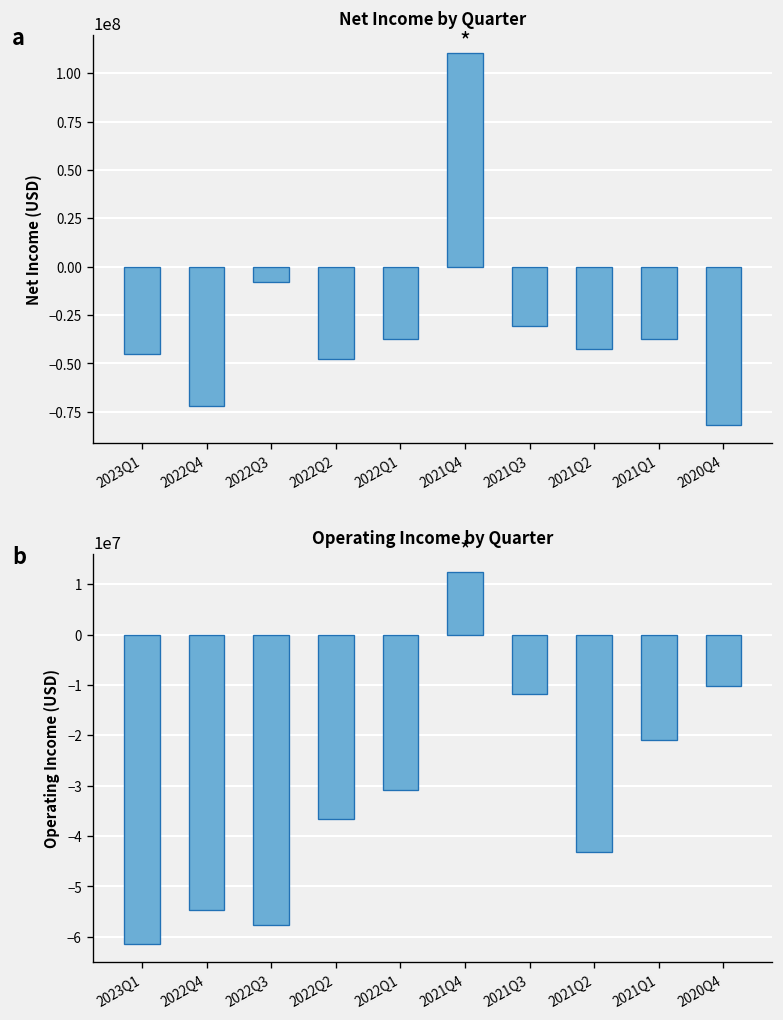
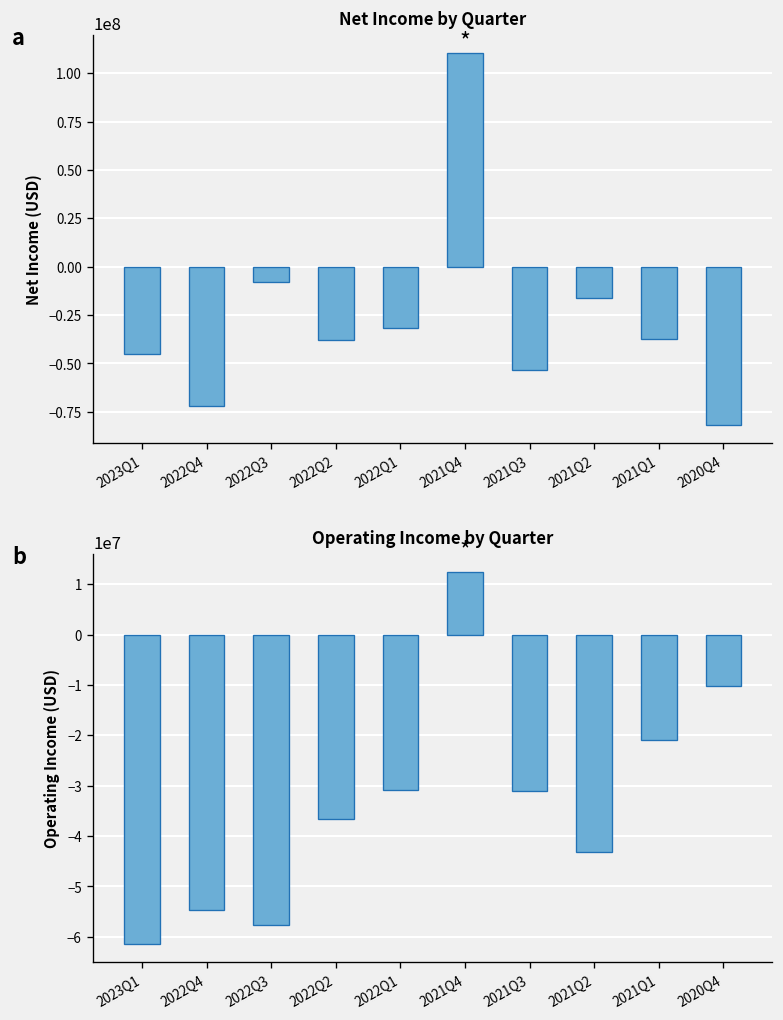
  {
    "Net Income by Quarter": {
      "2023Q1": -45000000,
      "2022Q4": -72000000,
      "2022Q3": -8000000,
-     "2022Q2": -48000000,
-     "2022Q1": -37000000,
+     "2022Q2": -38000000,
+     "2022Q1": -32000000,
      "2021Q4": 110000000,
-     "2021Q3": -31000000,
-     "2021Q2": -43000000,
+     "2021Q3": -54000000,
+     "2021Q2": -16000000,
      "2021Q1": -37000000,
      "2020Q4": -82000000
    },
    "Operating Income by Quarter": {
      "2023Q1": -61000000,
      "2022Q4": -55000000,
      "2022Q3": -58000000,
      "2022Q2": -37000000,
      "2022Q1": -31000000,
      "2021Q4": 12000000,
-     "2021Q3": -12000000,
+     "2021Q3": -31000000,
      "2021Q2": -43000000,
      "2021Q1": -21000000,
      "2020Q4": -10000000
    }
  }
